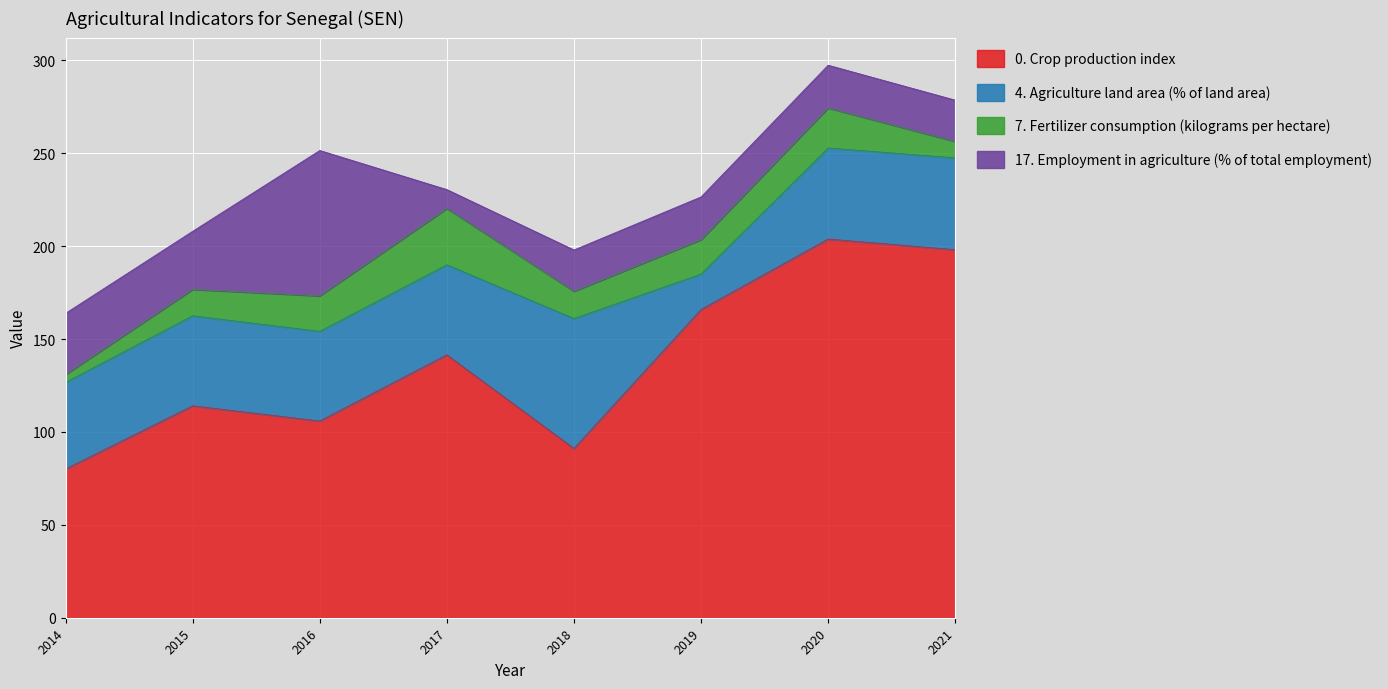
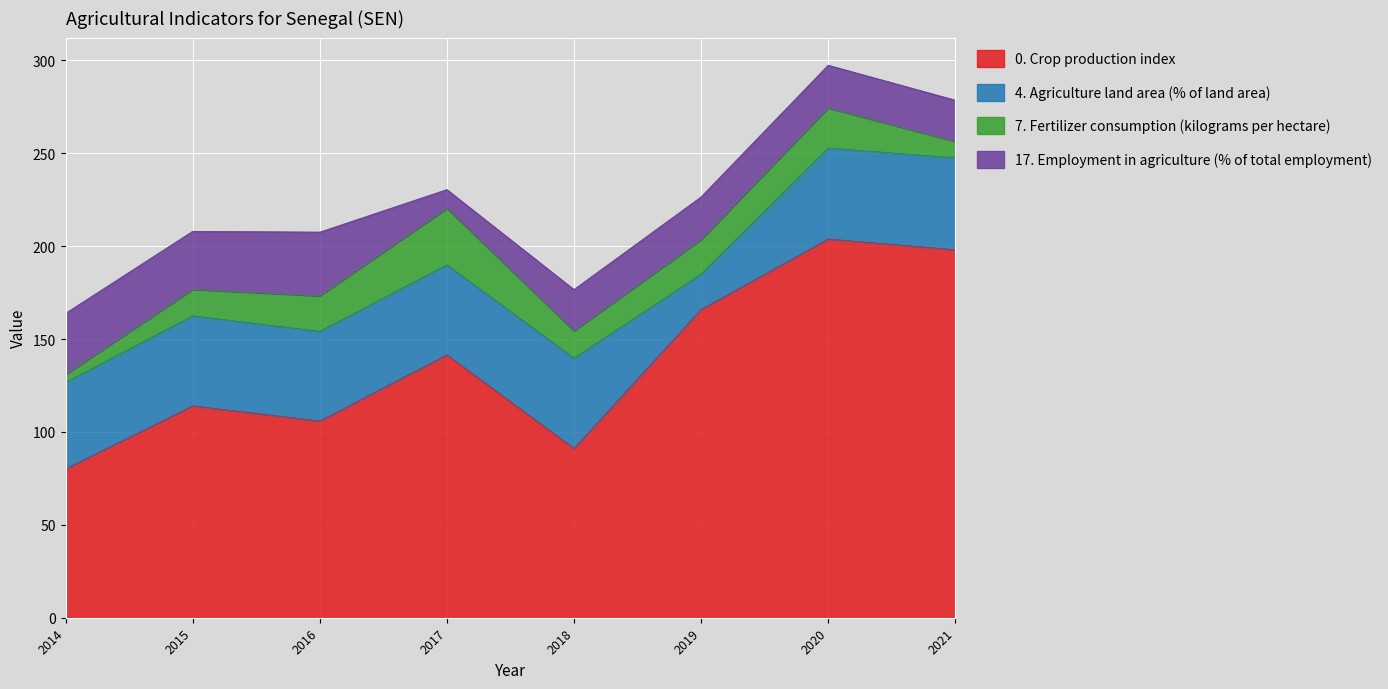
  {
    "0. Crop production index": {
      "2014": 80,
      "2015": 114,
      "2016": 106,
      "2017": 142,
      "2018": 91,
      "2019": 166,
      "2020": 204,
      "2021": 198
    },
    "4. Agriculture land area (% of land area)": {
      "2014": 47,
      "2015": 48,
      "2016": 48,
      "2017": 48,
-     "2018": 70,
+     "2018": 49,
      "2019": 19,
      "2020": 49,
      "2021": 49
    },
    "7. Fertilizer consumption (kilograms per hectare)": {
      "2014": 4,
      "2015": 14,
      "2016": 19,
      "2017": 30,
      "2018": 15,
      "2019": 19,
      "2020": 22,
      "2021": 9
    },
    "17. Employment in agriculture (% of total employment)": {
      "2014": 33,
      "2015": 31,
-     "2016": 78,
+     "2016": 34,
      "2017": 10,
      "2018": 22,
      "2019": 23,
      "2020": 23,
      "2021": 22
    }
  }
